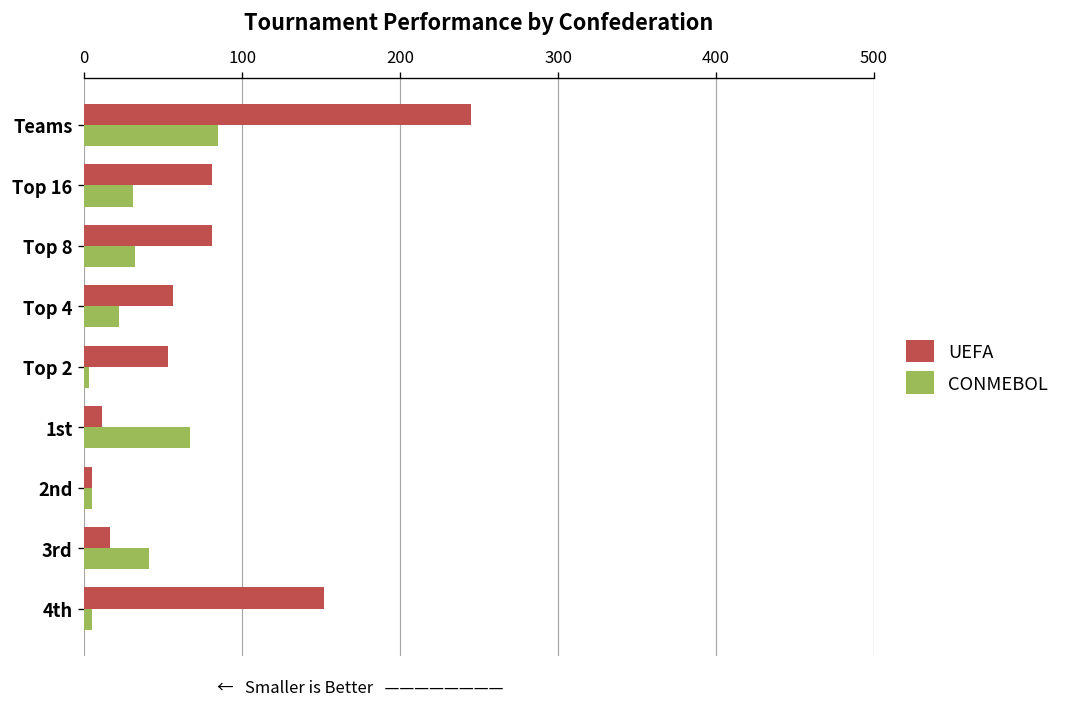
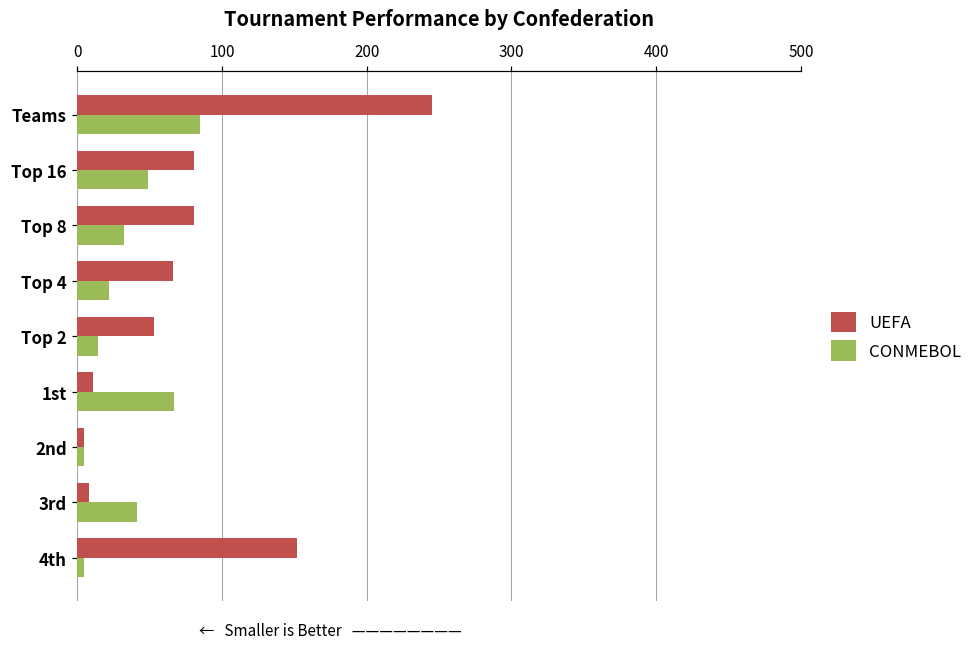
  {
    "UEFA": {
      "Teams": 245,
      "Top 16": 81,
      "Top 8": 81,
-     "Top 4": 56,
+     "Top 4": 66,
      "Top 2": 53,
      "1st": 11,
      "2nd": 5,
-     "3rd": 16,
+     "3rd": 8,
      "4th": 152
    },
    "CONMEBOL": {
      "Teams": 85,
-     "Top 16": 31,
+     "Top 16": 49,
      "Top 8": 32,
      "Top 4": 22,
-     "Top 2": 3,
+     "Top 2": 14,
      "1st": 67,
      "2nd": 5,
      "3rd": 41,
      "4th": 5
    }
  }
